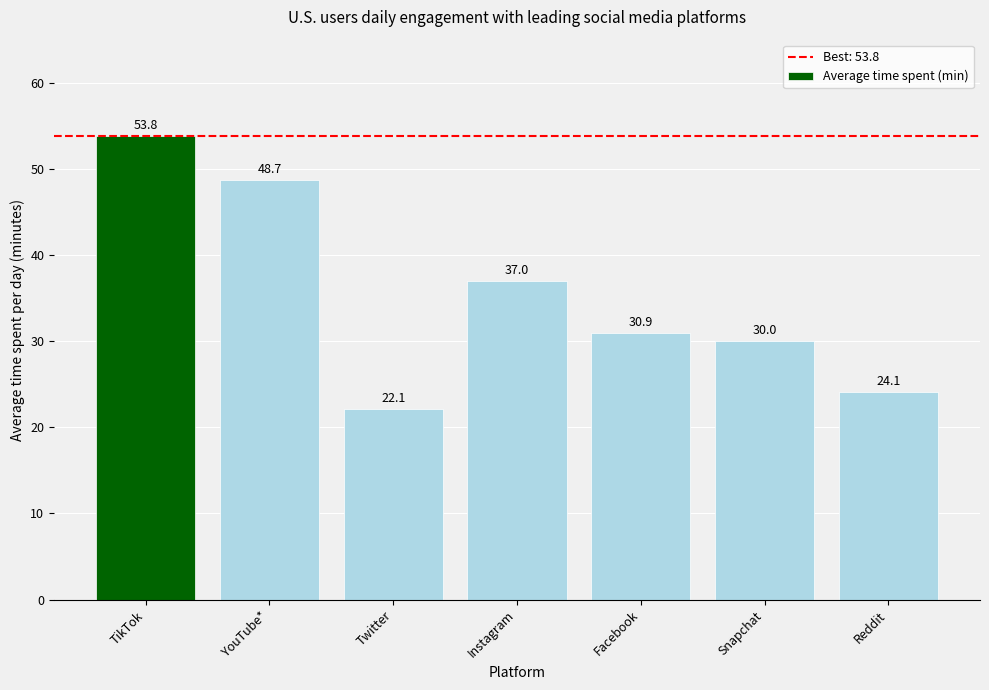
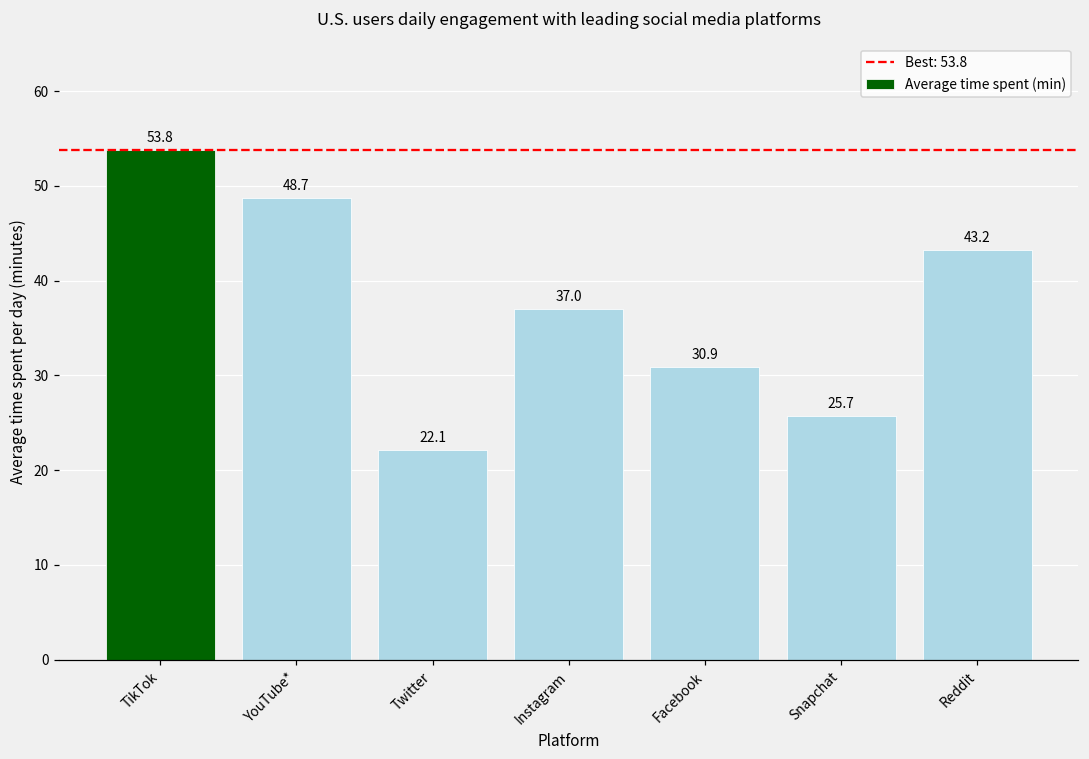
  {
    "TikTok": 53.8,
    "YouTube*": 48.7,
    "Twitter": 22.1,
    "Instagram": 37.0,
    "Facebook": 30.9,
-   "Snapchat": 30.0,
-   "Reddit": 24.1
+   "Snapchat": 25.7,
+   "Reddit": 43.2
  }
